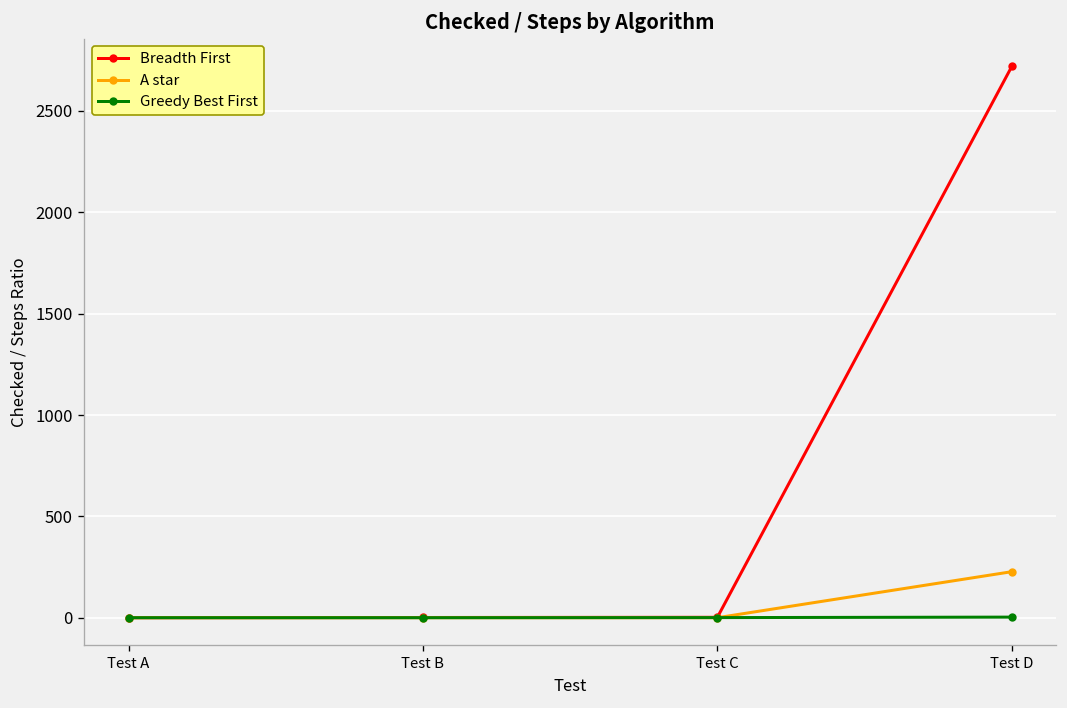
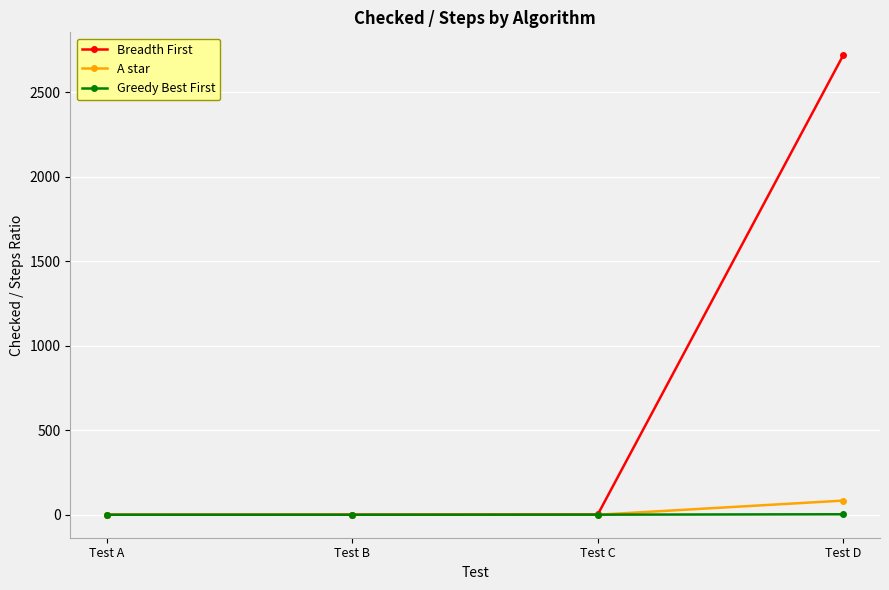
  {
    "Breadth First": {
      "Test D": 2720
    },
    "A star": {
-     "Test D": 230
+     "Test D": 80
    },
    "Greedy Best First": {
      "Test D": 0
    }
  }
